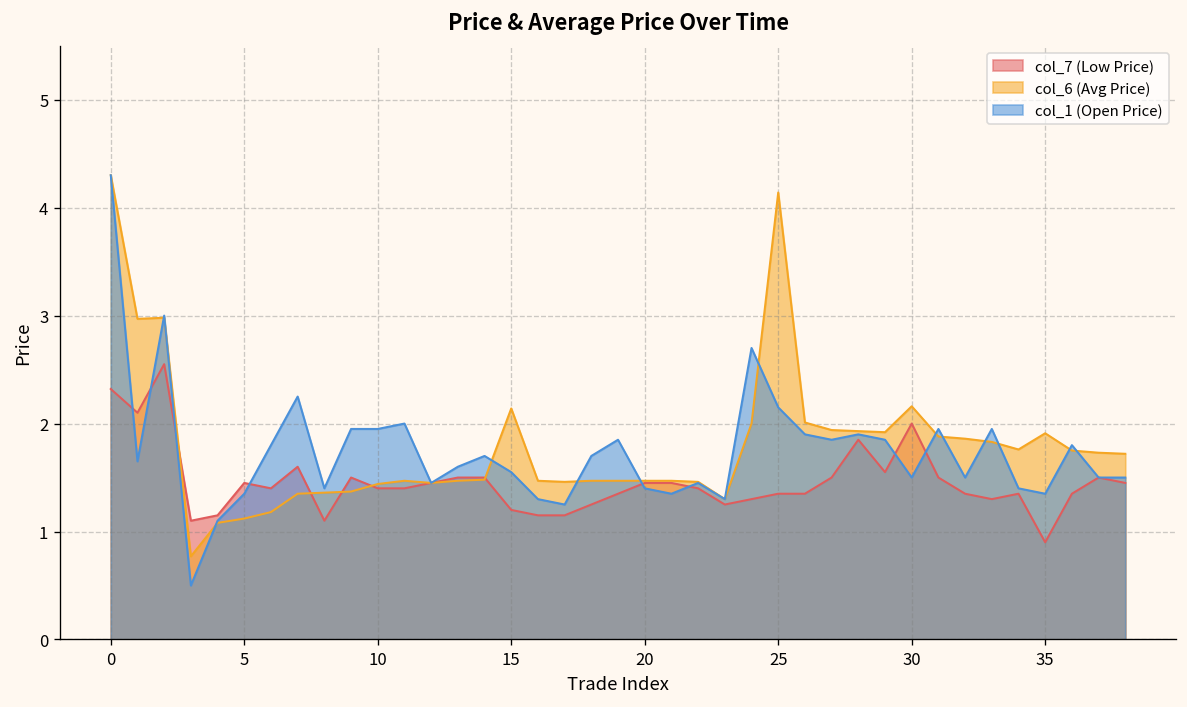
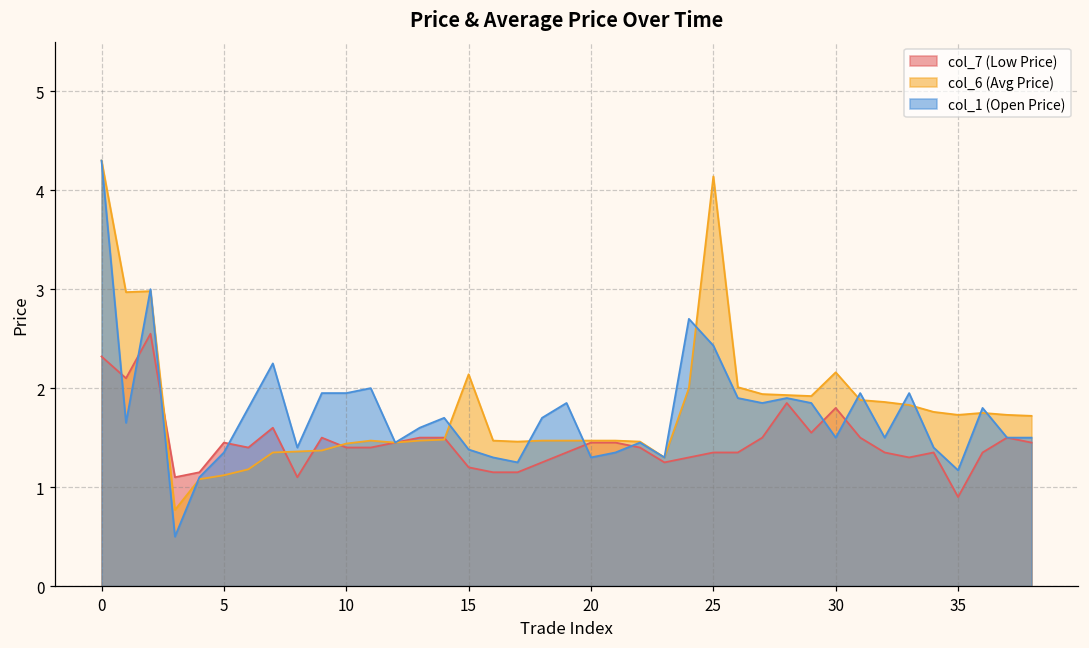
  {
    "col_7 (Low Price)": {
      "0": 2.3,
      "5": 1.5,
      "10": 1.4,
      "15": 1.2,
      "25": 1.4,
-     "30": 2.0,
+     "30": 1.8,
      "35": 0.9
    },
    "col_6 (Avg Price)": {
      "5": 1.1,
      "10": 1.4,
      "15": 2.1,
      "25": 4.1,
      "30": 2.2,
-     "35": 1.9
+     "35": 1.7
    },
    "col_1 (Open Price)": {
      "5": 1.4,
      "10": 2.0,
-     "15": 1.6,
-     "20": 1.4,
-     "25": 2.2,
+     "15": 1.4,
+     "20": 1.3,
+     "25": 2.4,
      "30": 1.5,
-     "35": 1.4
+     "35": 1.2
    }
  }
